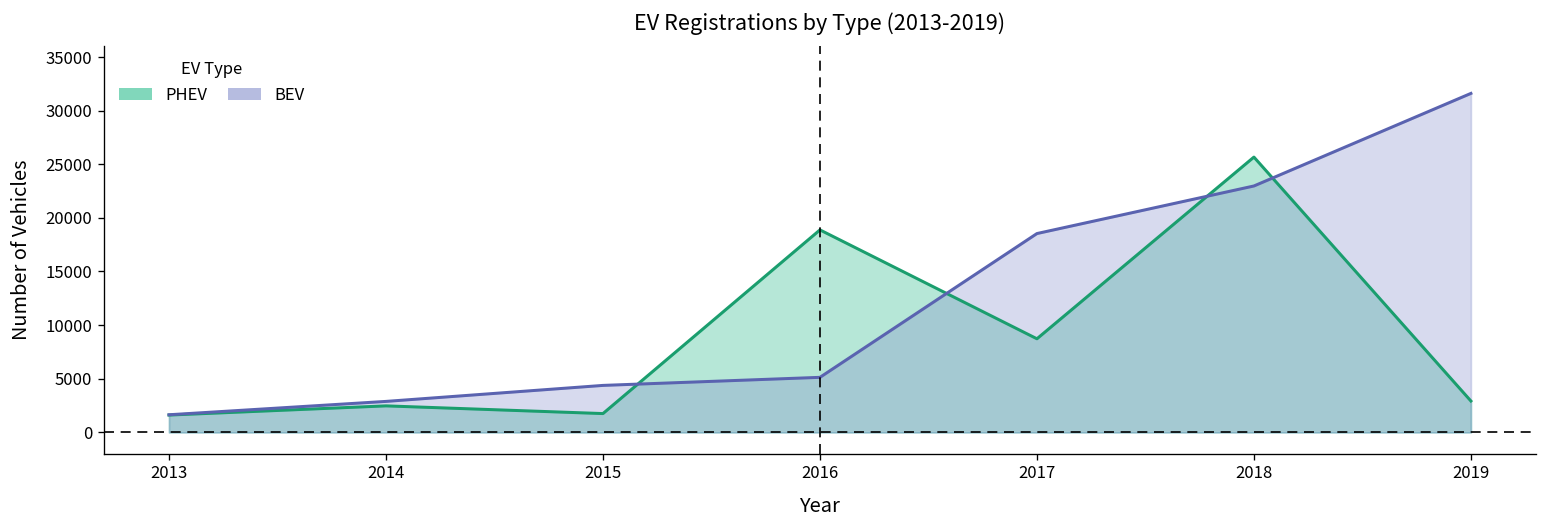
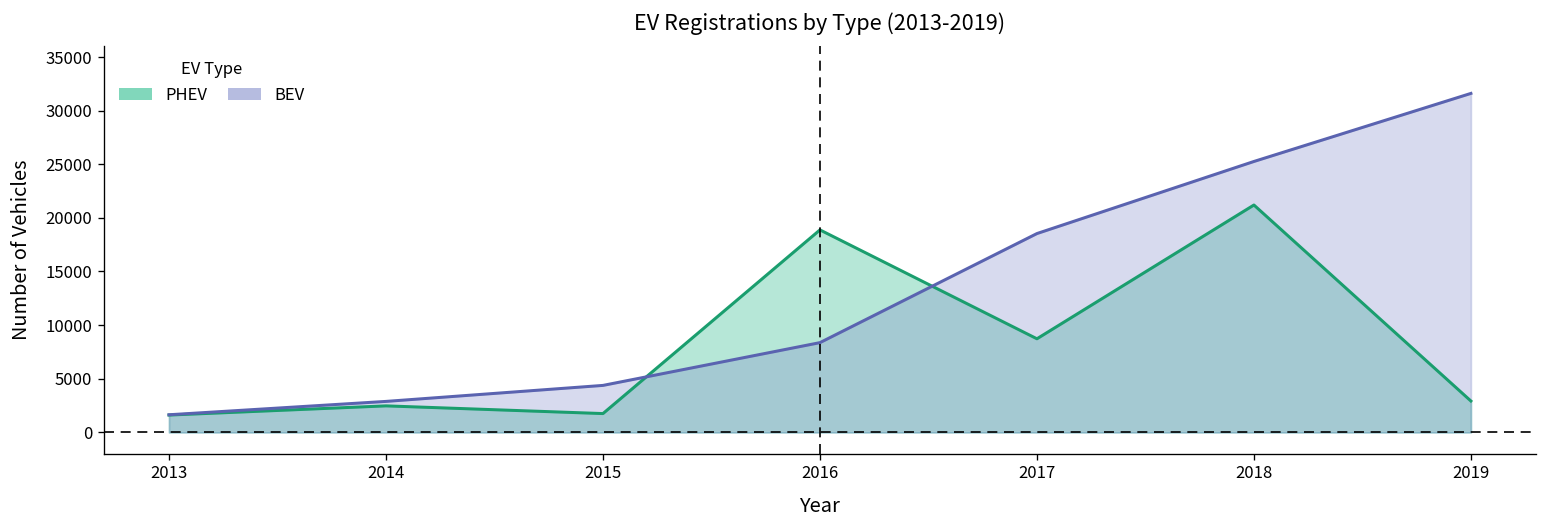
  {
    "PHEV": {
      "2014": 2000,
      "2015": 2000,
      "2016": 19000,
      "2017": 9000,
-     "2018": 26000,
+     "2018": 21000,
      "2019": 3000
    },
    "BEV": {
      "2014": 3000,
      "2015": 4000,
-     "2016": 5000,
+     "2016": 8000,
      "2017": 19000,
-     "2018": 23000,
+     "2018": 25000,
      "2019": 32000
    }
  }
